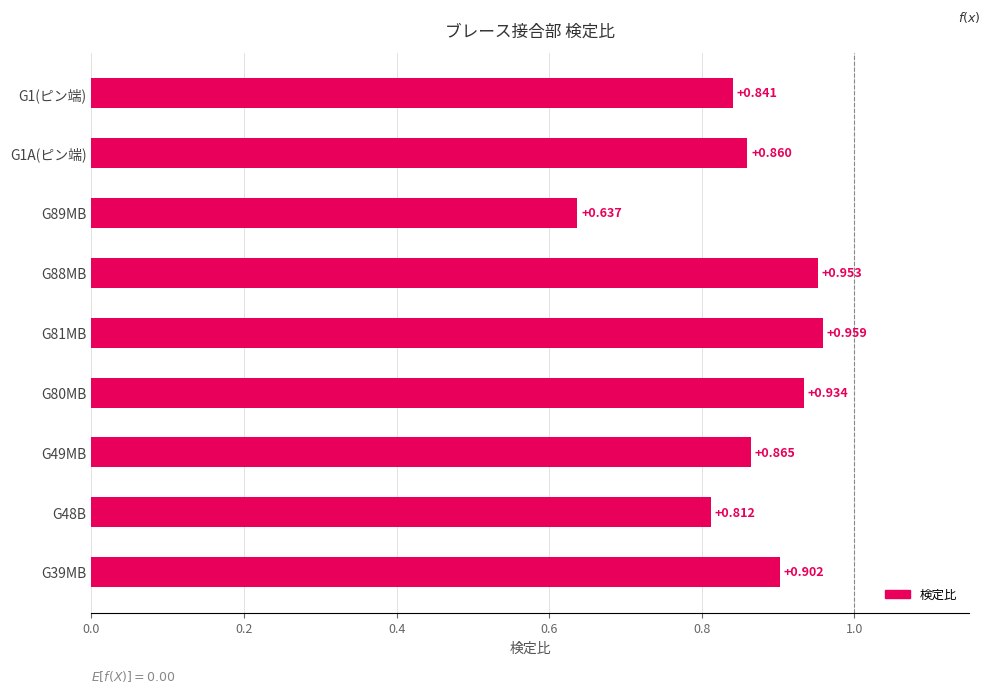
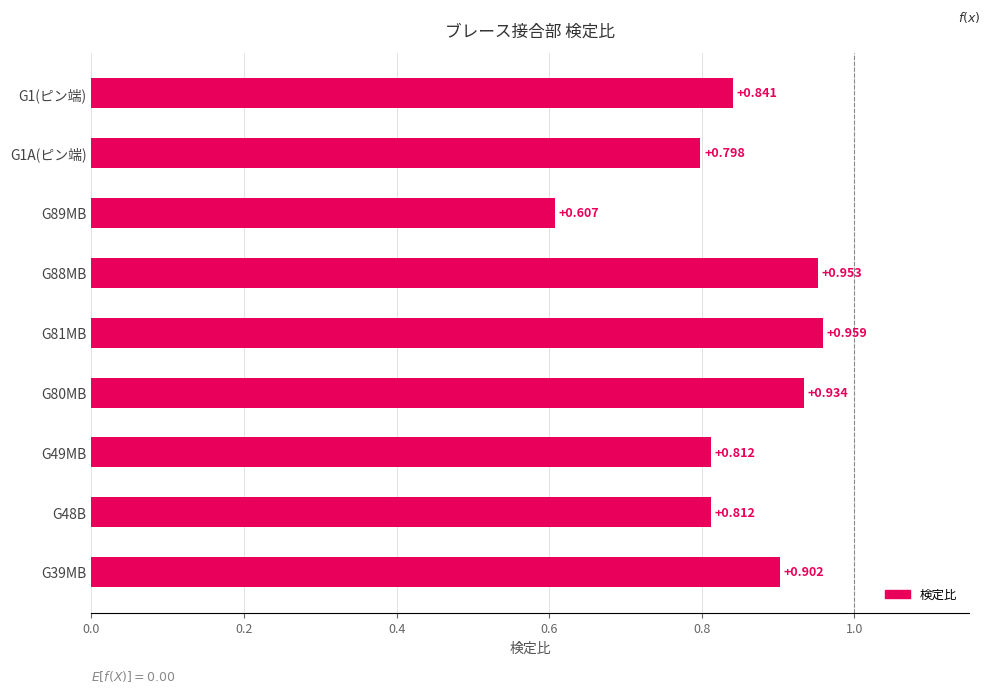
  {
    "G1(ピン端)": "+0.841",
-   "G1A(ピン端)": "+0.860",
-   "G89MB": "+0.637",
+   "G1A(ピン端)": "+0.798",
+   "G89MB": "+0.607",
    "G88MB": "+0.953",
    "G81MB": "+0.959",
    "G80MB": "+0.934",
-   "G49MB": "+0.865",
+   "G49MB": "+0.812",
    "G48B": "+0.812",
    "G39MB": "+0.902"
  }
